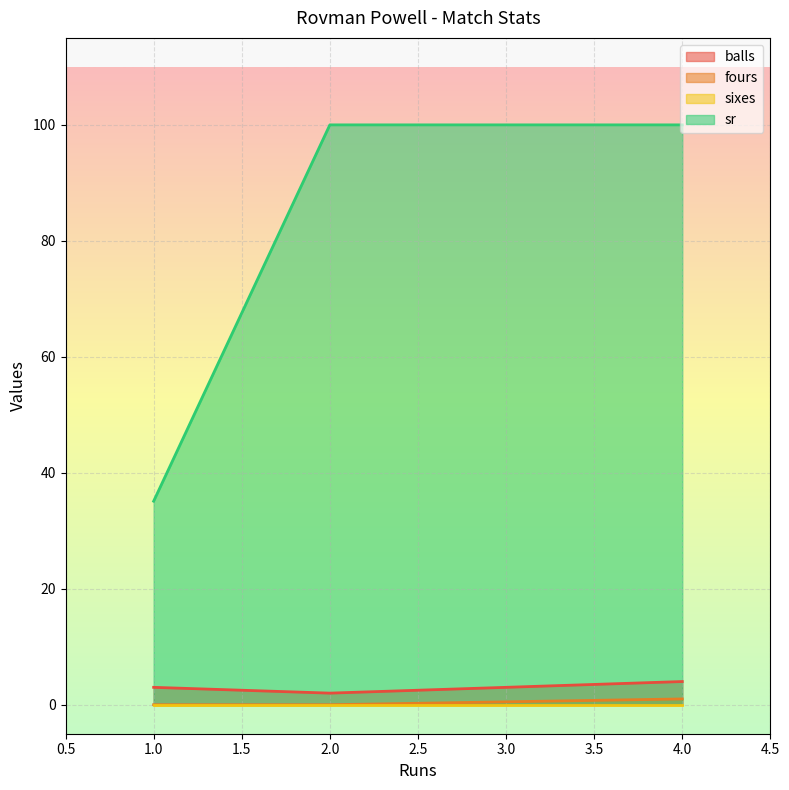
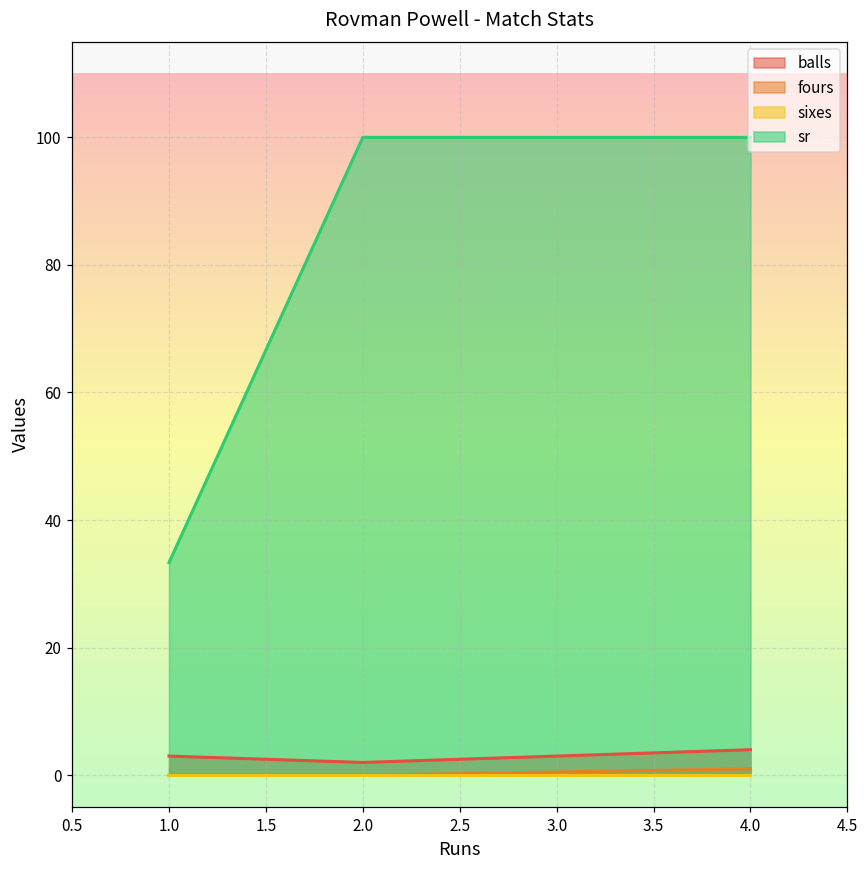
  {
    "sr": {
-     "1.0": 35,
+     "1.0": 33,
      "2.0": 100
    }
  }
